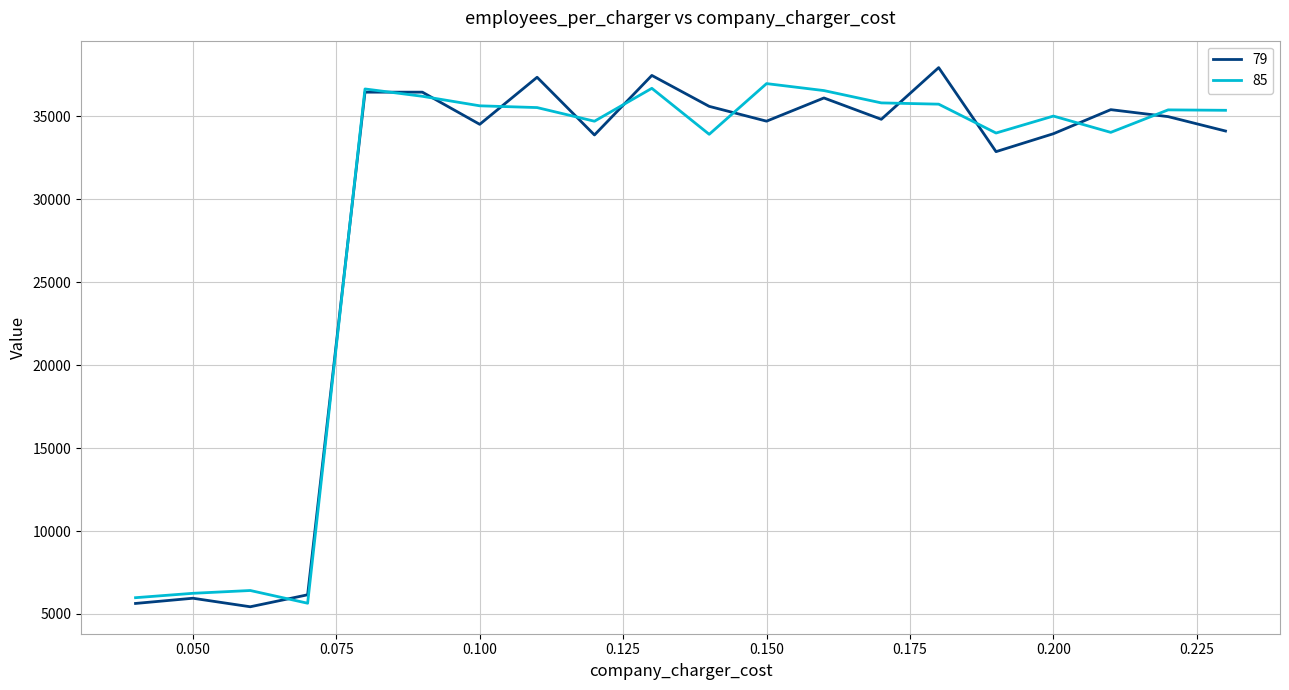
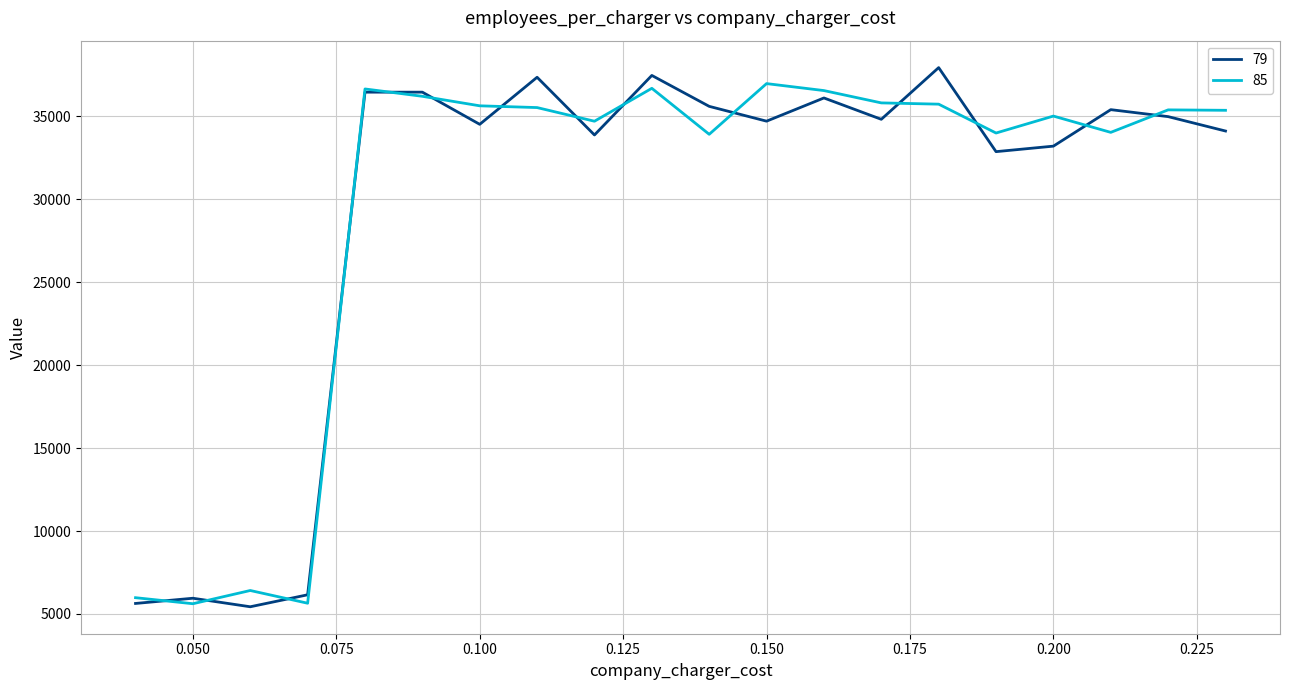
  {
    "79": {
      "0.050": 5900,
      "0.100": 34500,
      "0.150": 34700,
-     "0.200": 34000
+     "0.200": 33200
    },
    "85": {
-     "0.050": 6200,
+     "0.050": 5600,
      "0.100": 35600,
      "0.150": 37000,
      "0.200": 35000
    }
  }
